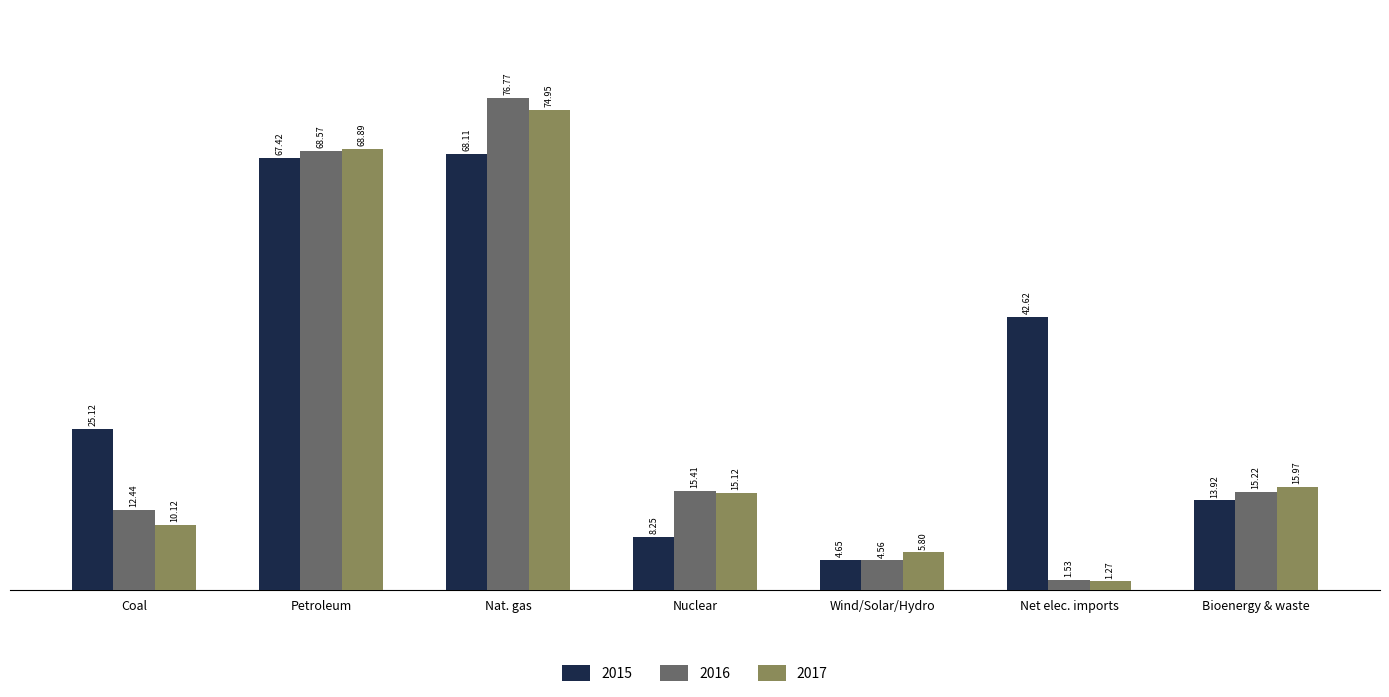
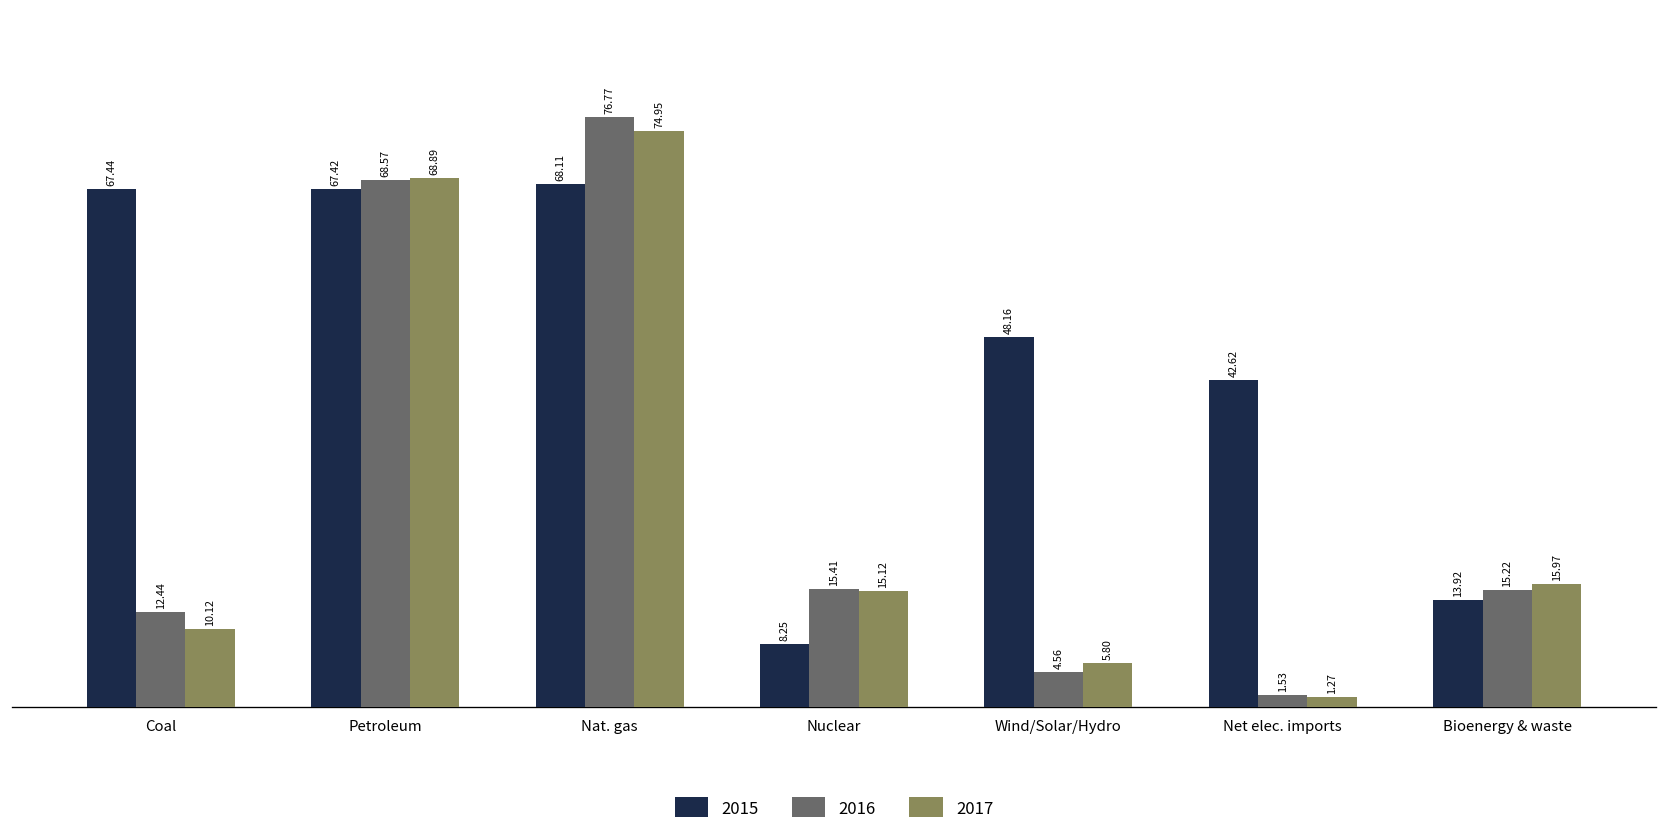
  {
    "2015": {
-     "Coal": 25.12,
+     "Coal": 67.44,
      "Petroleum": 67.42,
      "Nat. gas": 68.11,
      "Nuclear": 8.25,
-     "Wind/Solar/Hydro": 4.65,
+     "Wind/Solar/Hydro": 48.16,
      "Net elec. imports": 42.62,
      "Bioenergy & waste": 13.92
    }
  }
